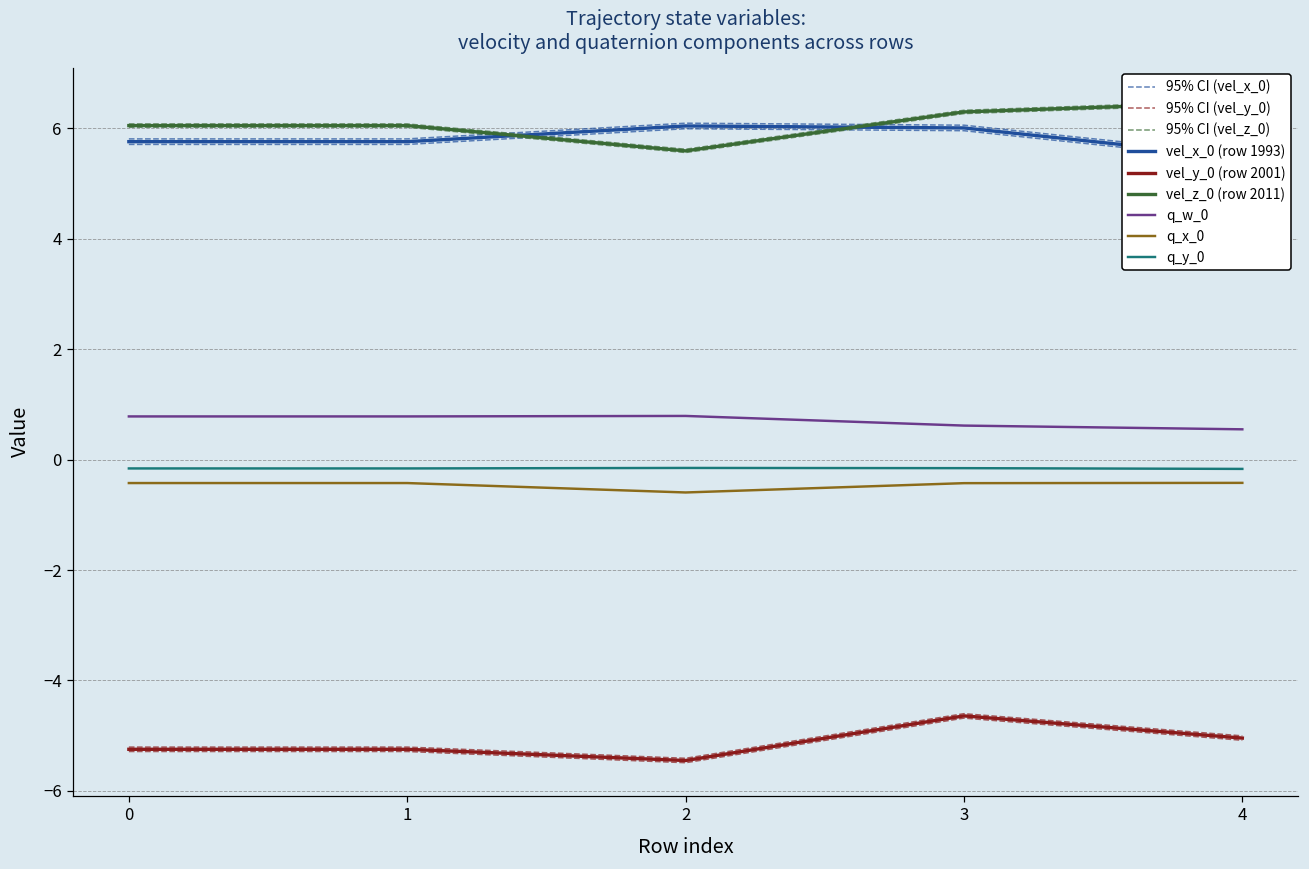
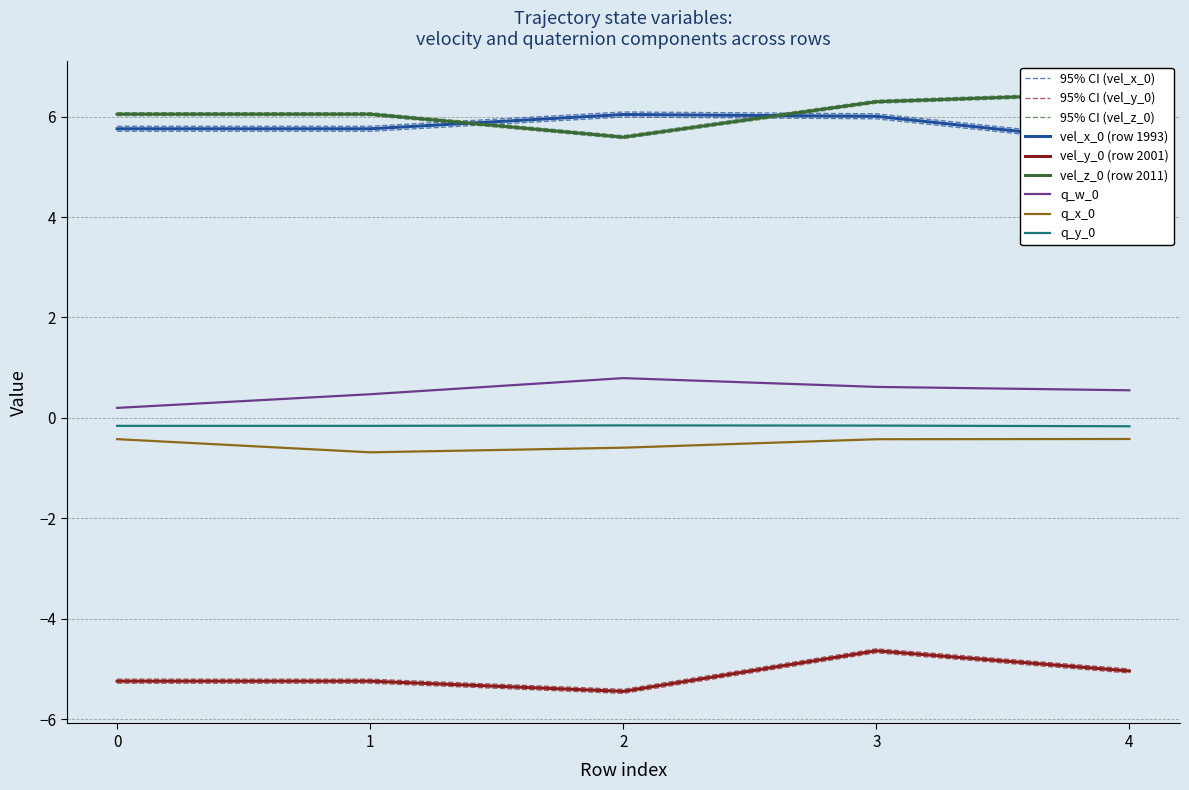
  {
    "q_w_0": {
-     "0": 0.8,
-     "1": 0.8,
+     "0": 0.2,
+     "1": 0.5,
      "2": 0.8,
      "3": 0.6,
      "4": 0.5
    },
    "q_x_0": {
      "0": -0.4,
-     "1": -0.4,
+     "1": -0.7,
      "2": -0.6,
      "3": -0.4,
      "4": -0.4
    }
  }
